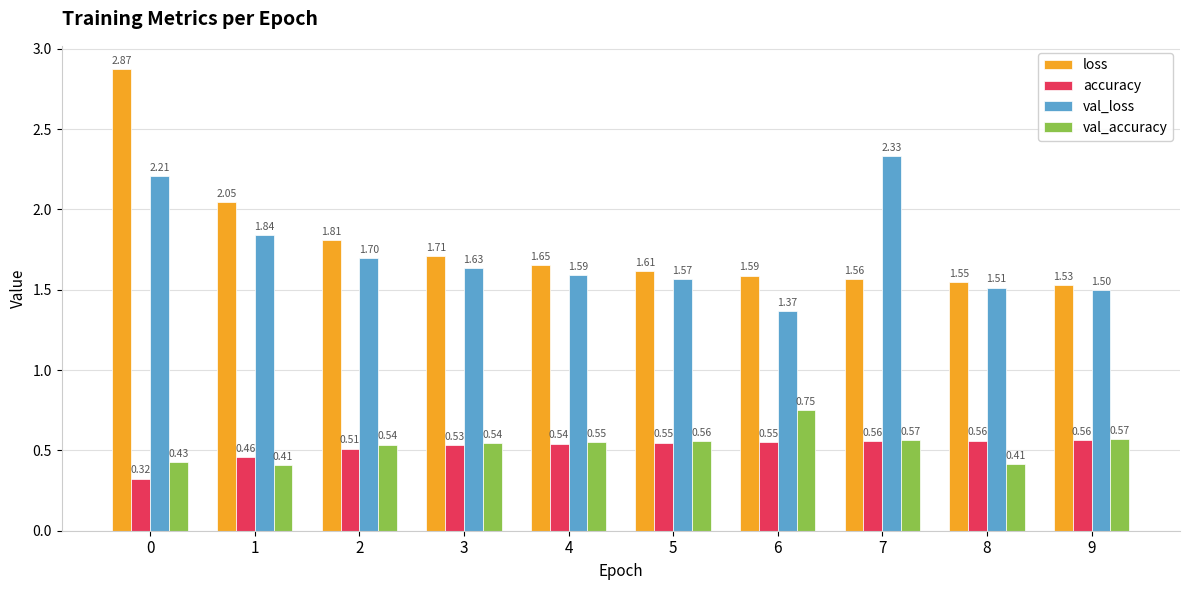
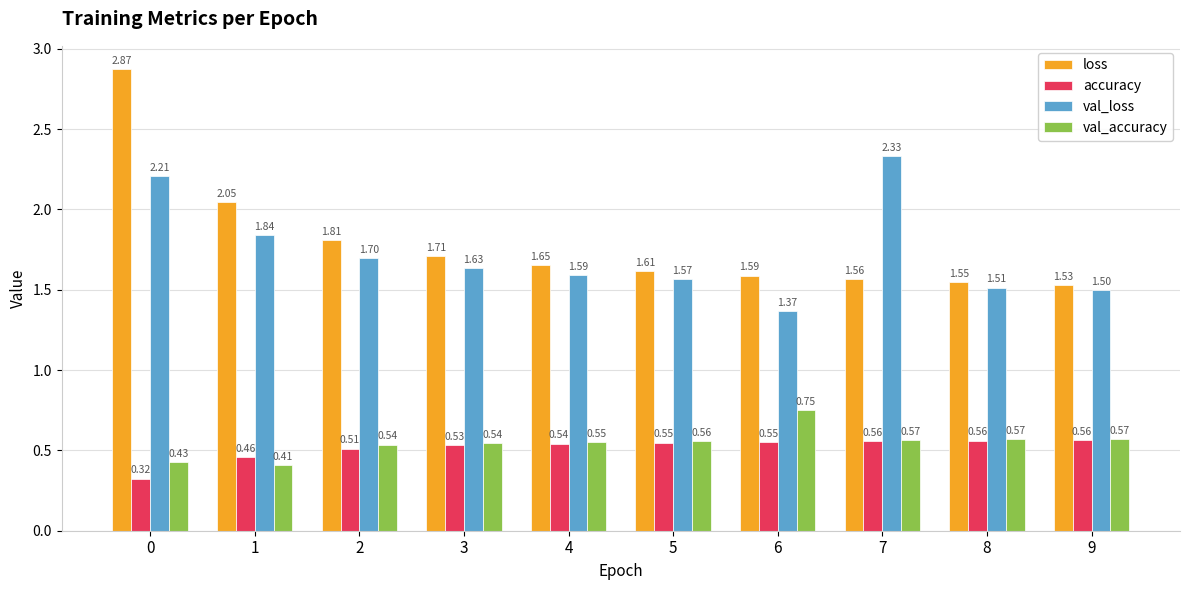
  {
    "loss": {
      "0": 2.87,
      "1": 2.05,
      "2": 1.81,
      "3": 1.71,
      "4": 1.65,
      "5": 1.61,
      "6": 1.59,
      "7": 1.56,
      "8": 1.55,
      "9": 1.53
    },
    "accuracy": {
      "0": 0.32,
      "1": 0.46,
      "2": 0.51,
      "3": 0.53,
      "4": 0.54,
      "5": 0.55,
      "6": 0.55,
      "7": 0.56,
      "8": 0.56,
      "9": 0.56
    },
    "val_loss": {
      "0": 2.21,
      "1": 1.84,
      "2": 1.70,
      "3": 1.63,
      "4": 1.59,
      "5": 1.57,
      "6": 1.37,
      "7": 2.33,
      "8": 1.51,
      "9": 1.50
    },
    "val_accuracy": {
      "0": 0.43,
      "1": 0.41,
      "2": 0.54,
      "3": 0.54,
      "4": 0.55,
      "5": 0.56,
      "6": 0.75,
      "7": 0.57,
-     "8": 0.41,
+     "8": 0.57,
      "9": 0.57
    }
  }
